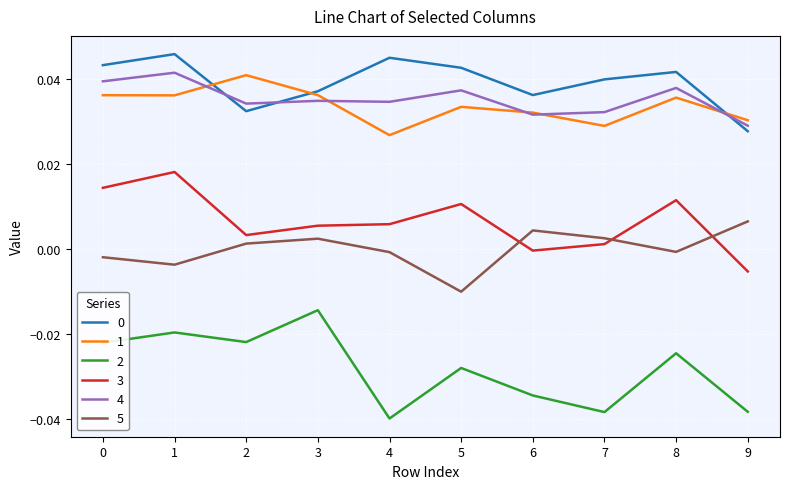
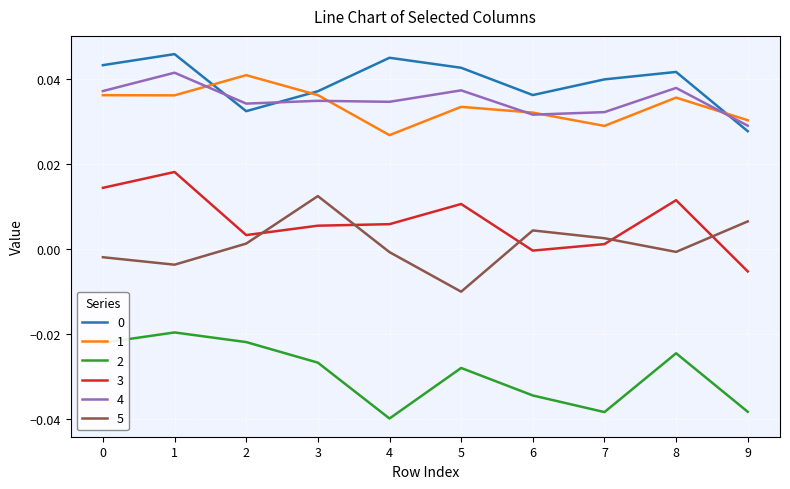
  {
    "0": {
      "0": 0.043,
      "1": 0.046,
      "2": 0.033,
      "3": 0.037,
      "4": 0.045,
      "5": 0.043,
      "6": 0.036,
      "7": 0.040,
      "8": 0.042,
      "9": 0.028
    },
    "1": {
      "0": 0.036,
      "1": 0.036,
      "2": 0.041,
      "3": 0.036,
      "4": 0.027,
      "5": 0.034,
      "7": 0.029,
      "8": 0.036,
      "9": 0.030
    },
    "2": {
      "1": -0.020,
      "2": -0.022,
-     "3": -0.014,
+     "3": -0.027,
      "4": -0.040,
      "5": -0.028,
      "6": -0.034,
      "7": -0.038,
      "8": -0.024,
      "9": -0.038
    },
    "3": {
      "0": 0.014,
      "1": 0.018,
      "2": 0.003,
      "3": 0.006,
      "4": 0.006,
      "5": 0.011,
      "6": 0.000,
      "7": 0.001,
      "8": 0.012,
      "9": -0.005
    },
    "4": {
-     "0": 0.040,
+     "0": 0.037,
      "1": 0.042,
      "2": 0.034,
      "3": 0.035,
      "4": 0.035,
      "5": 0.037,
      "7": 0.032,
      "8": 0.038,
      "9": 0.029
    },
    "5": {
      "0": -0.002,
      "1": -0.004,
      "2": 0.001,
-     "3": 0.002,
+     "3": 0.013,
      "4": -0.001,
      "5": -0.010,
      "6": 0.004,
      "7": 0.003,
      "8": -0.001,
      "9": 0.007
    }
  }
